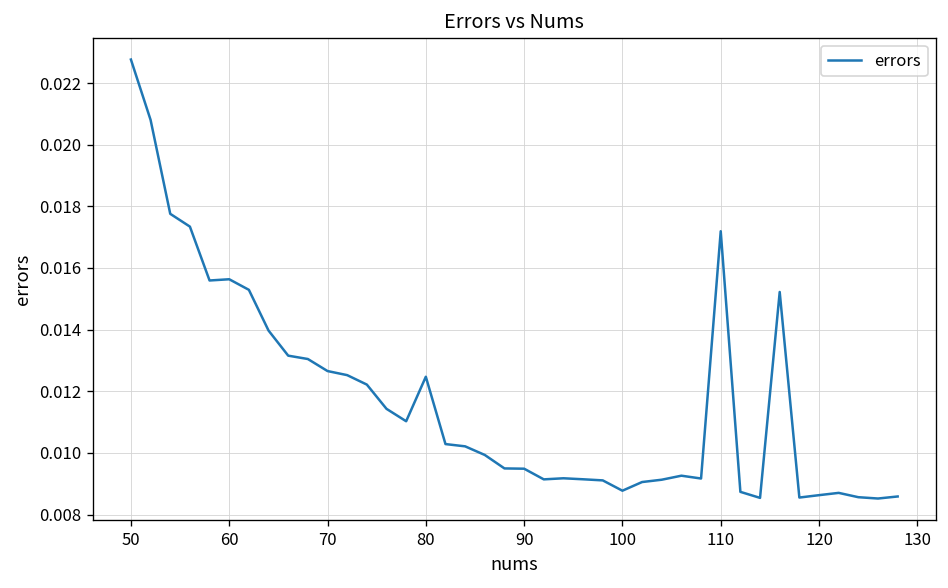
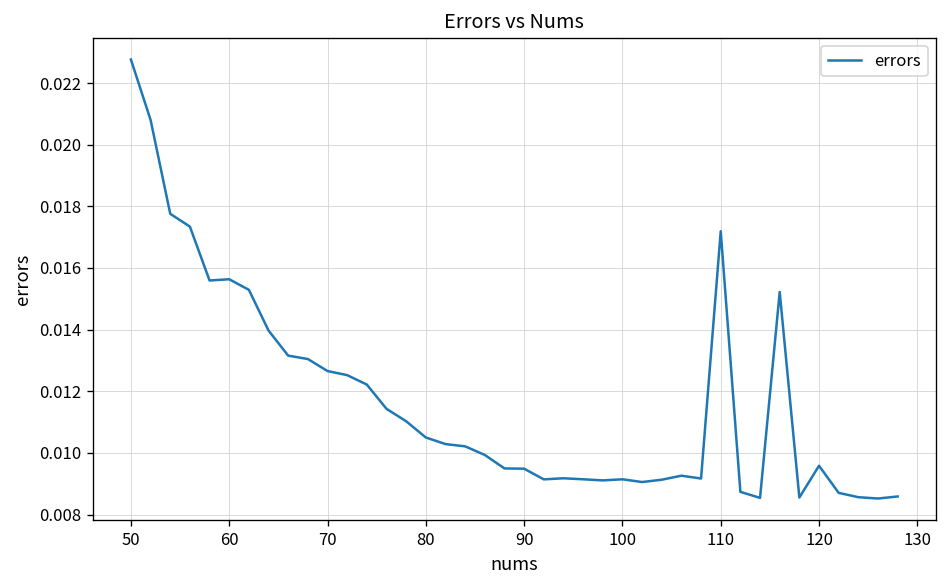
  {
    "50": 0.0228,
    "60": 0.0156,
    "70": 0.0127,
-   "80": 0.0125,
+   "80": 0.0105,
    "90": 0.0095,
-   "100": 0.0088,
+   "100": 0.0091,
    "110": 0.0172,
-   "120": 0.0086
+   "120": 0.0096
  }
